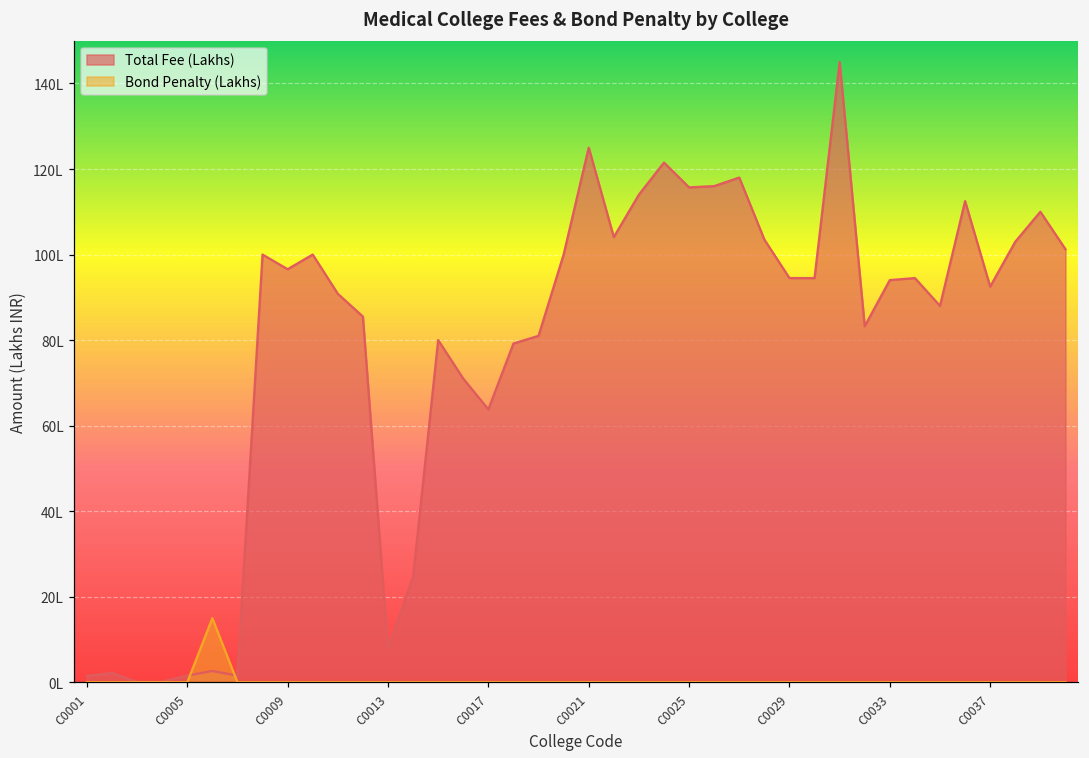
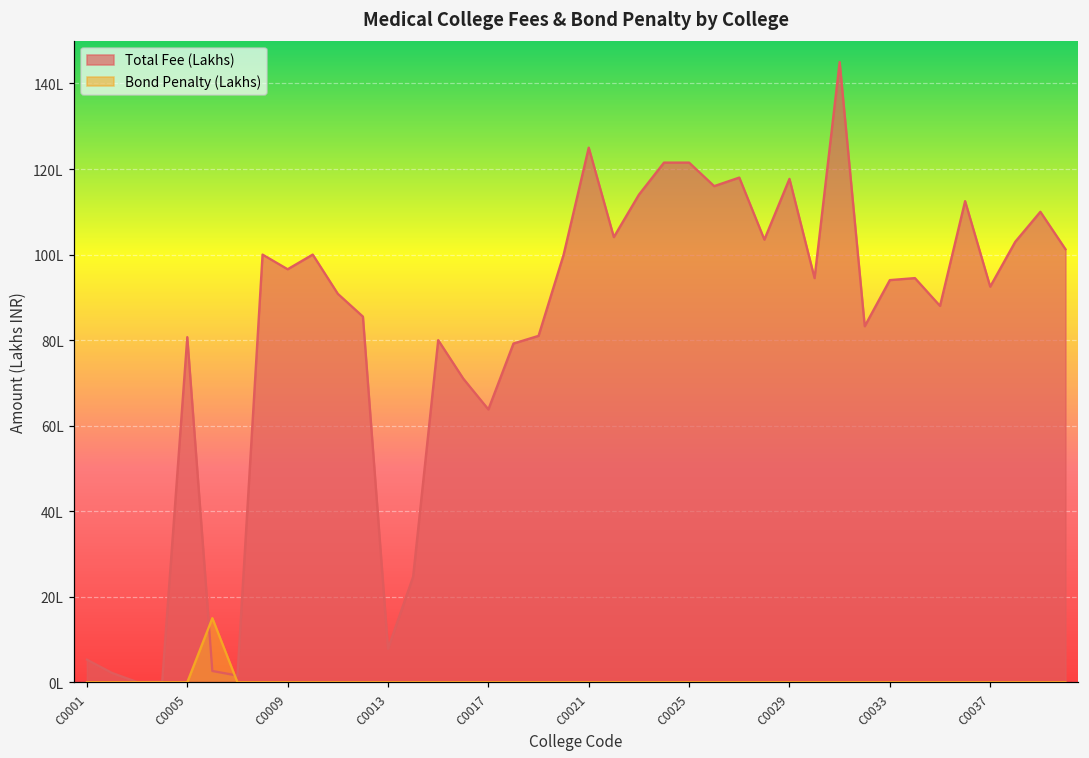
  {
    "Total Fee (Lakhs)": {
-     "C0001": "2L",
-     "C0005": "2L",
+     "C0001": "5L",
+     "C0005": "81L",
      "C0009": "97L",
      "C0013": "8L",
      "C0017": "64L",
      "C0021": "125L",
-     "C0025": "116L",
-     "C0029": "95L",
+     "C0025": "122L",
+     "C0029": "118L",
      "C0033": "94L",
      "C0037": "93L"
    },
    "Bond Penalty (Lakhs)": {
      "C0001": "0L",
      "C0005": "0L",
      "C0009": "0L",
      "C0013": "0L",
      "C0017": "0L",
      "C0021": "0L",
      "C0025": "0L",
      "C0029": "0L",
      "C0033": "0L",
      "C0037": "0L"
    }
  }
